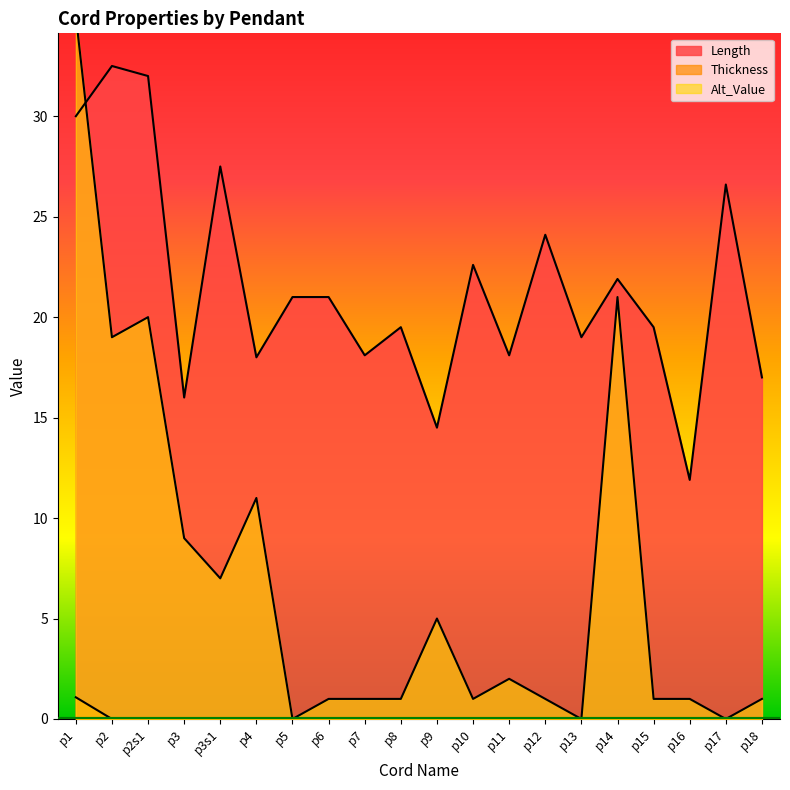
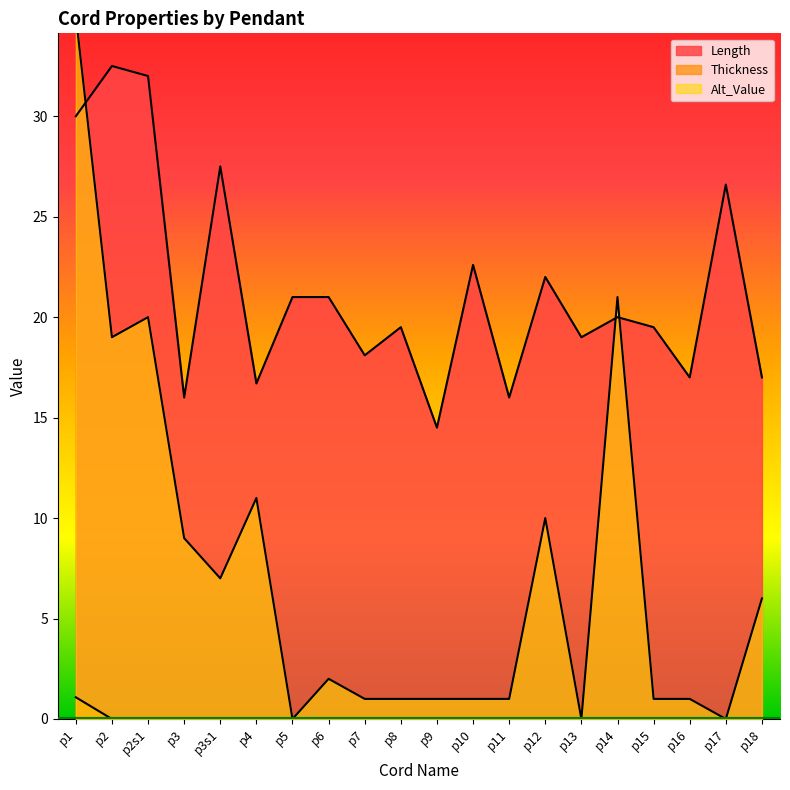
  {
    "Length": {
      "p1": 30.0,
      "p2": 32.5,
      "p2s1": 32.0,
      "p3": 16.0,
      "p3s1": 27.5,
-     "p4": 18.0,
+     "p4": 16.7,
      "p5": 21.0,
      "p6": 21.0,
      "p7": 18.1,
      "p8": 19.5,
      "p9": 14.5,
      "p10": 22.6,
-     "p11": 18.1,
-     "p12": 24.1,
+     "p11": 16.0,
+     "p12": 22.0,
      "p13": 19.0,
-     "p14": 21.9,
+     "p14": 20.0,
      "p15": 19.5,
-     "p16": 11.9,
+     "p16": 17.0,
      "p17": 26.6,
      "p18": 17.0
    },
    "Thickness": {
      "p1": 1.1,
      "p2": 0.0,
      "p2s1": 0.0,
      "p3": 0.0,
      "p3s1": 0.0,
      "p4": 0.0,
      "p6": 0.0,
      "p7": 0.0,
      "p8": 0.0,
      "p9": 0.0,
      "p10": 0.0,
      "p11": 0.0,
      "p12": 0.0,
      "p14": 0.0,
      "p15": 0.0,
      "p16": 0.0,
      "p18": 0.0
    },
    "Alt_Value": {
      "p2": 19,
      "p2s1": 20,
      "p3": 9,
      "p3s1": 7,
      "p4": 11,
-     "p6": 1,
+     "p6": 2,
      "p7": 1,
      "p8": 1,
-     "p9": 5,
+     "p9": 1,
      "p10": 1,
-     "p11": 2,
-     "p12": 1,
+     "p11": 1,
+     "p12": 10,
      "p14": 21,
      "p15": 1,
      "p16": 1,
-     "p18": 1
+     "p18": 6
    }
  }
